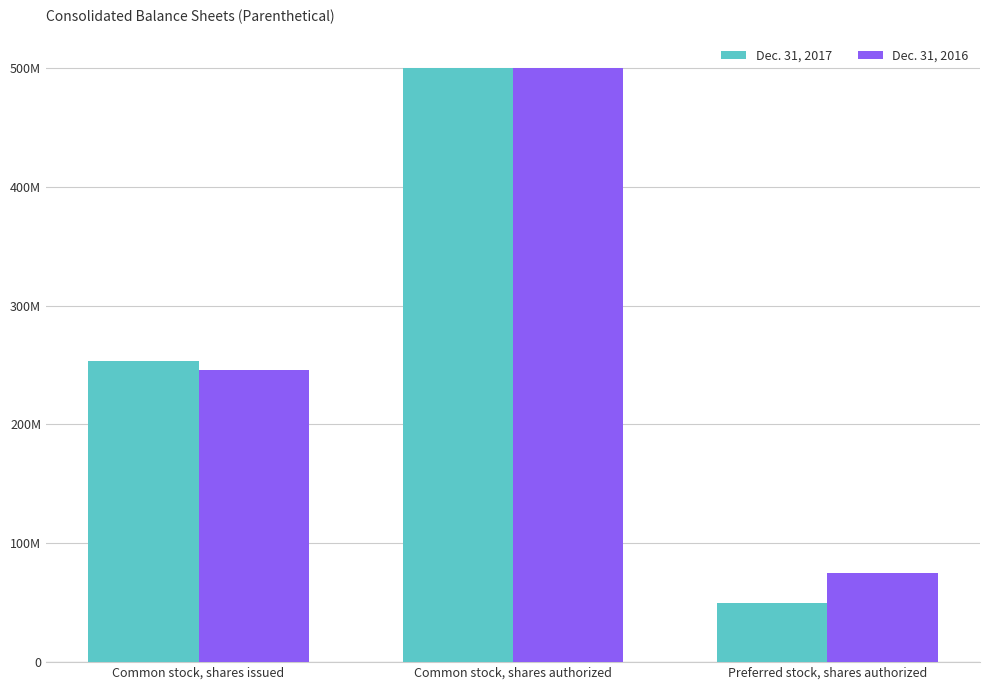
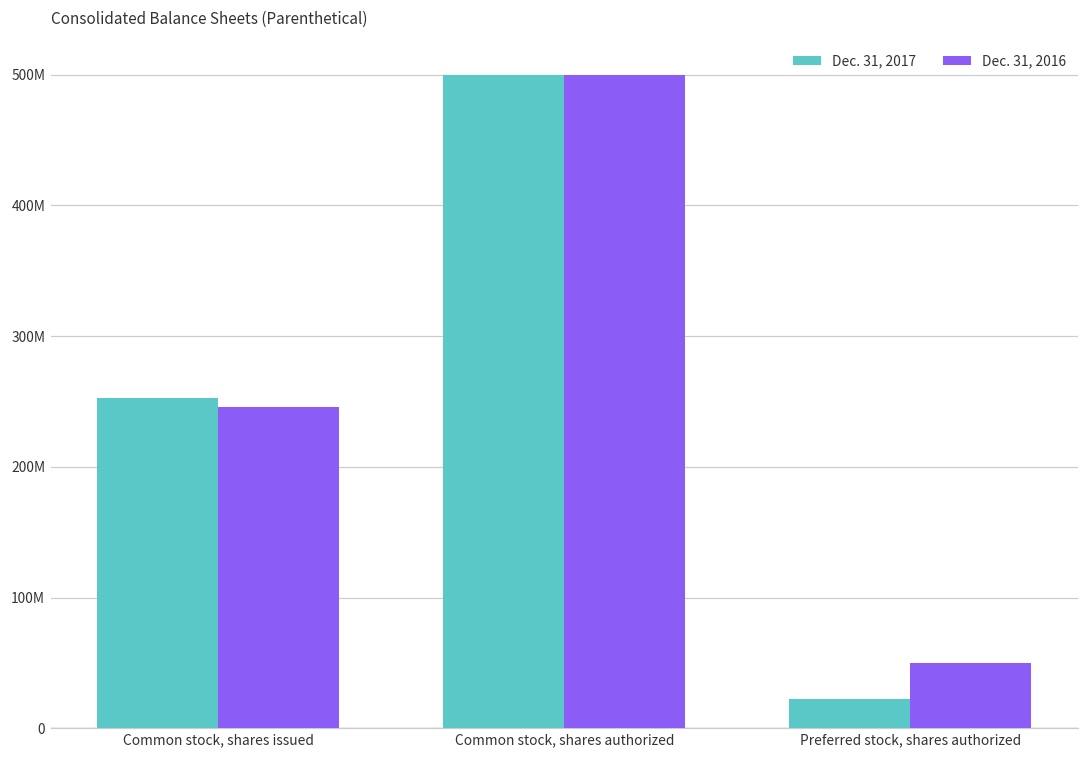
  {
    "Dec. 31, 2017": {
      "Common stock, shares issued": 253000000,
      "Common stock, shares authorized": 500000000,
-     "Preferred stock, shares authorized": 50000000
+     "Preferred stock, shares authorized": 22000000
    },
    "Dec. 31, 2016": {
      "Common stock, shares issued": 246000000,
      "Common stock, shares authorized": 500000000,
-     "Preferred stock, shares authorized": 75000000
+     "Preferred stock, shares authorized": 50000000
    }
  }
